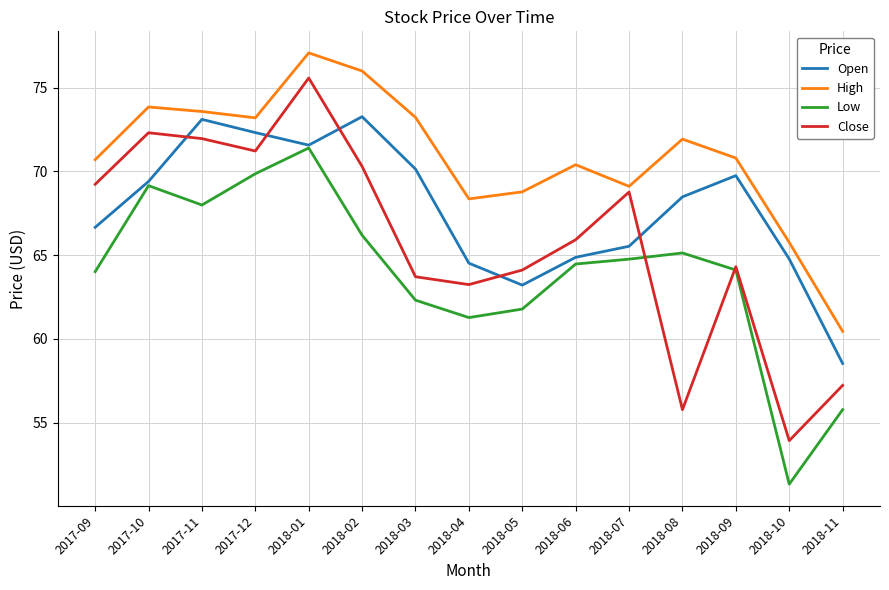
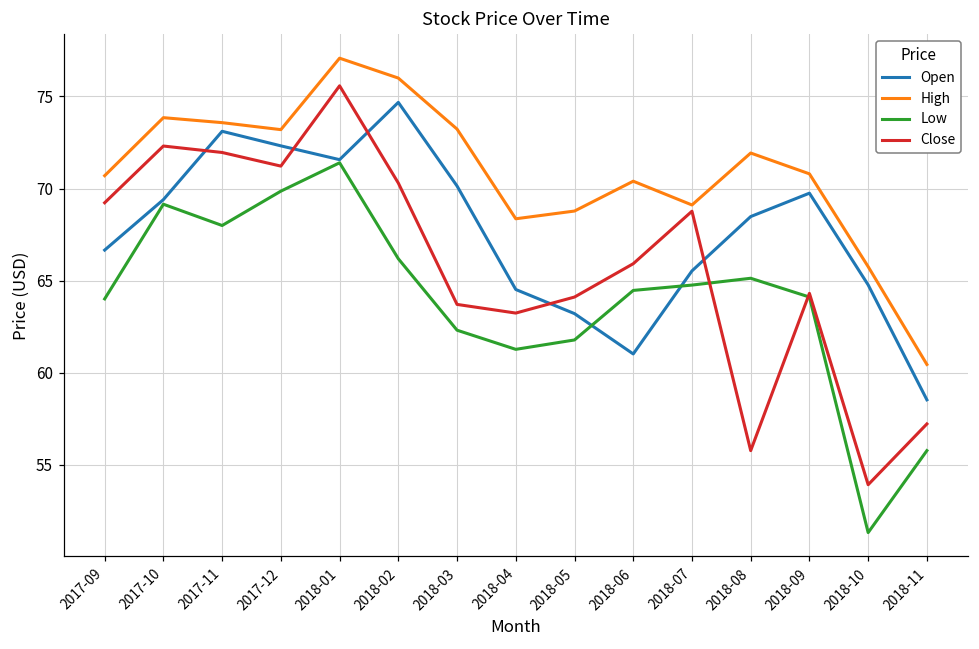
  {
    "Open": {
      "2017-09": 66.7,
      "2017-10": 69.4,
      "2017-11": 73.1,
      "2017-12": 72.3,
      "2018-01": 71.6,
-     "2018-02": 73.3,
+     "2018-02": 74.7,
      "2018-03": 70.1,
      "2018-04": 64.5,
      "2018-05": 63.2,
-     "2018-06": 64.9,
+     "2018-06": 61.0,
      "2018-07": 65.5,
      "2018-08": 68.5,
      "2018-09": 69.8,
      "2018-10": 64.8,
      "2018-11": 58.5
    },
    "High": {
      "2017-09": 70.7,
      "2017-10": 73.9,
      "2017-11": 73.6,
      "2017-12": 73.2,
      "2018-01": 77.1,
      "2018-02": 76.0,
      "2018-03": 73.2,
      "2018-04": 68.4,
      "2018-05": 68.8,
      "2018-06": 70.4,
      "2018-07": 69.1,
      "2018-08": 71.9,
      "2018-09": 70.8,
      "2018-10": 65.8,
      "2018-11": 60.5
    },
    "Low": {
      "2017-09": 64.0,
      "2017-10": 69.2,
      "2017-11": 68.0,
      "2017-12": 69.9,
      "2018-01": 71.4,
      "2018-02": 66.2,
      "2018-03": 62.3,
      "2018-04": 61.3,
      "2018-05": 61.8,
      "2018-06": 64.5,
      "2018-07": 64.8,
      "2018-08": 65.1,
      "2018-09": 64.1,
      "2018-10": 51.3,
      "2018-11": 55.8
    },
    "Close": {
      "2017-09": 69.2,
      "2017-10": 72.3,
      "2017-11": 72.0,
      "2017-12": 71.2,
      "2018-01": 75.6,
      "2018-02": 70.3,
      "2018-03": 63.7,
      "2018-04": 63.2,
      "2018-05": 64.1,
      "2018-06": 65.9,
      "2018-07": 68.8,
      "2018-08": 55.8,
      "2018-09": 64.3,
      "2018-10": 53.9,
      "2018-11": 57.2
    }
  }
